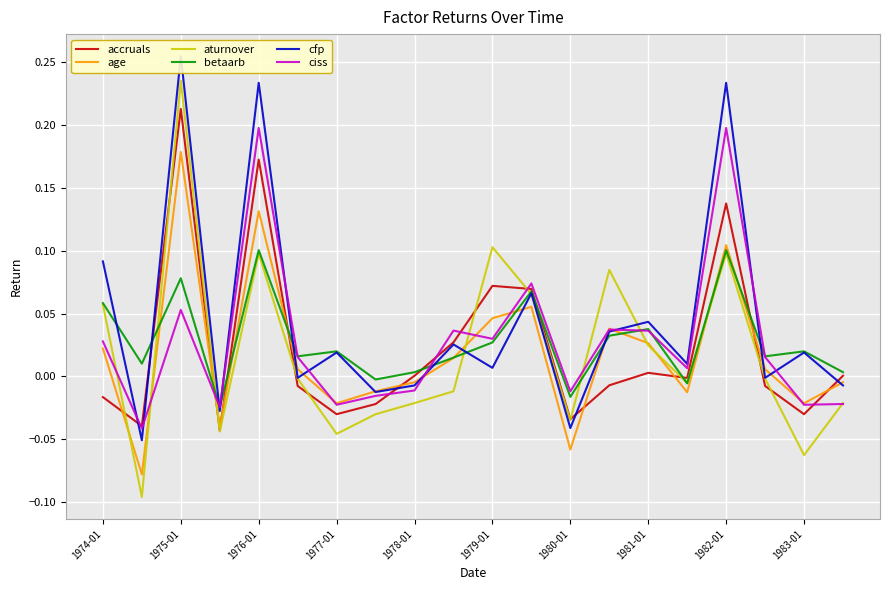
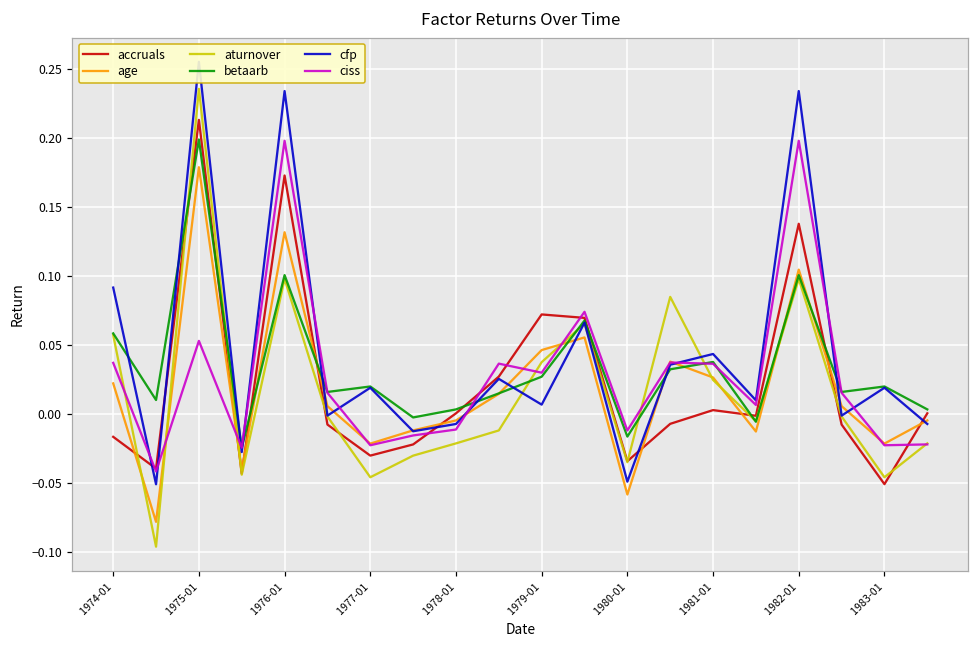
  {
    "accruals": {
      "1974-01": -0.016,
      "1975-01": 0.213,
      "1976-01": 0.173,
      "1977-01": -0.030,
      "1978-01": 0.001,
      "1979-01": 0.072,
      "1981-01": 0.003,
      "1982-01": 0.138,
-     "1983-01": -0.030
+     "1983-01": -0.051
    },
    "age": {
      "1974-01": 0.022,
      "1975-01": 0.179,
      "1976-01": 0.132,
      "1978-01": -0.005,
      "1979-01": 0.046,
      "1980-01": -0.058,
      "1982-01": 0.105
    },
    "aturnover": {
      "1975-01": 0.235,
      "1976-01": 0.098,
      "1977-01": -0.046,
      "1978-01": -0.021,
-     "1979-01": 0.103,
+     "1979-01": 0.038,
      "1982-01": 0.098,
-     "1983-01": -0.063
+     "1983-01": -0.046
    },
    "betaarb": {
-     "1975-01": 0.078,
+     "1975-01": 0.199,
      "1976-01": 0.101,
      "1978-01": 0.003,
      "1979-01": 0.027,
      "1980-01": -0.016,
      "1982-01": 0.101
    },
    "cfp": {
      "1974-01": 0.092,
      "1976-01": 0.234,
      "1978-01": -0.007,
      "1979-01": 0.007,
-     "1980-01": -0.041,
+     "1980-01": -0.049,
      "1981-01": 0.044,
      "1982-01": 0.234
    },
    "ciss": {
-     "1974-01": 0.028,
+     "1974-01": 0.037,
      "1975-01": 0.053,
      "1976-01": 0.198,
      "1978-01": -0.011,
      "1979-01": 0.030,
      "1980-01": -0.012,
      "1982-01": 0.198
    }
  }
